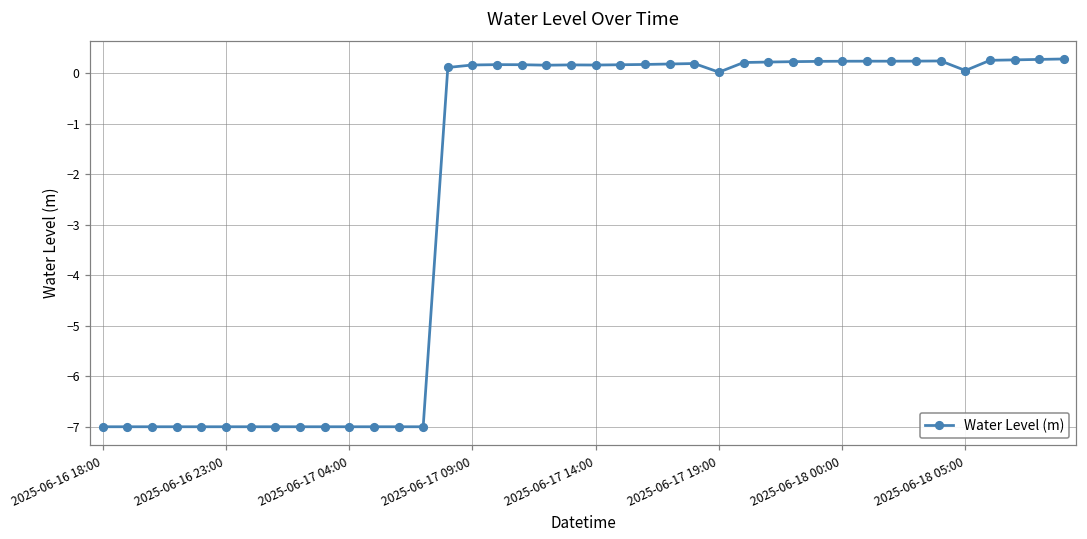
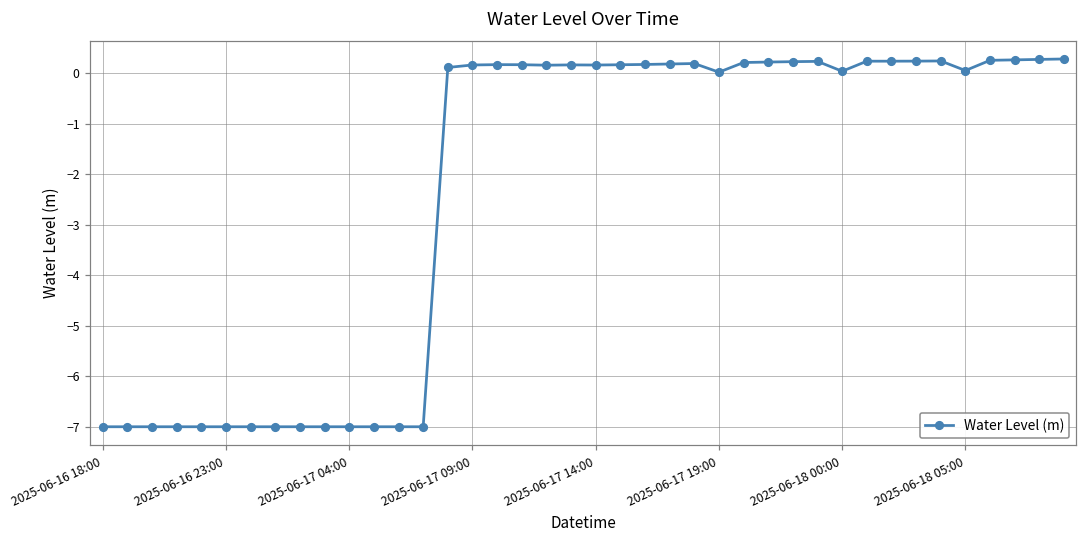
  {
    "2025-06-16 18:00": -7.0,
    "2025-06-16 23:00": -7.0,
    "2025-06-17 04:00": -7.0,
    "2025-06-17 09:00": 0.2,
    "2025-06-17 14:00": 0.2,
    "2025-06-17 19:00": 0.0,
-   "2025-06-18 00:00": 0.2,
+   "2025-06-18 00:00": 0.0,
    "2025-06-18 05:00": 0.1
  }
